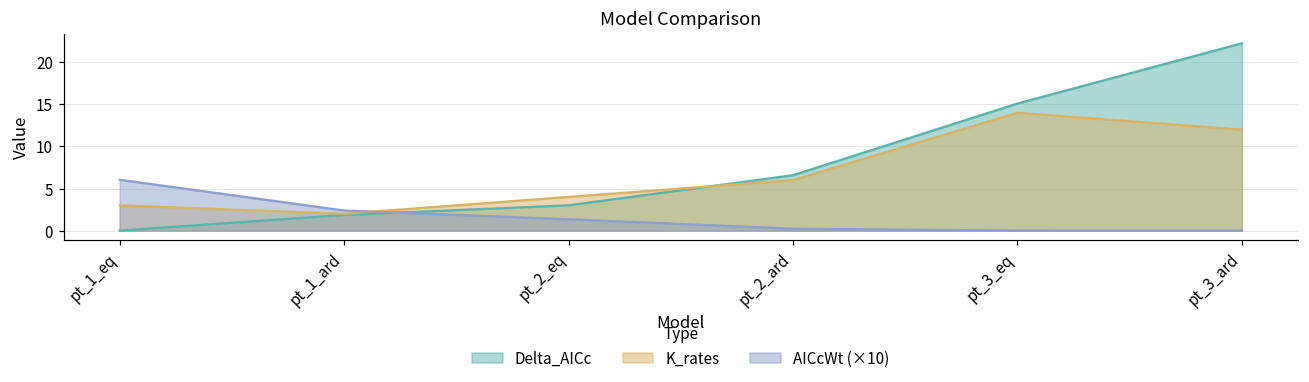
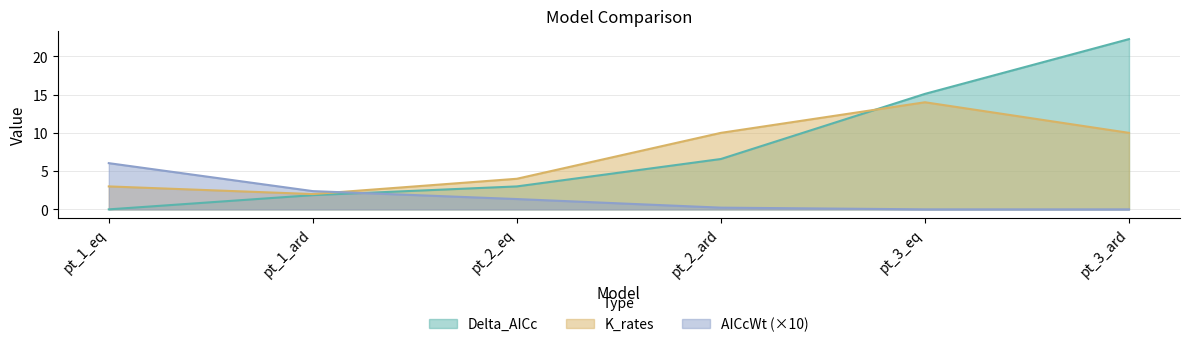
  {
    "K_rates": {
      "pt_1_eq": 3,
      "pt_2_eq": 4,
-     "pt_2_ard": 6,
+     "pt_2_ard": 10,
      "pt_3_eq": 14,
-     "pt_3_ard": 12
+     "pt_3_ard": 10
    }
  }
